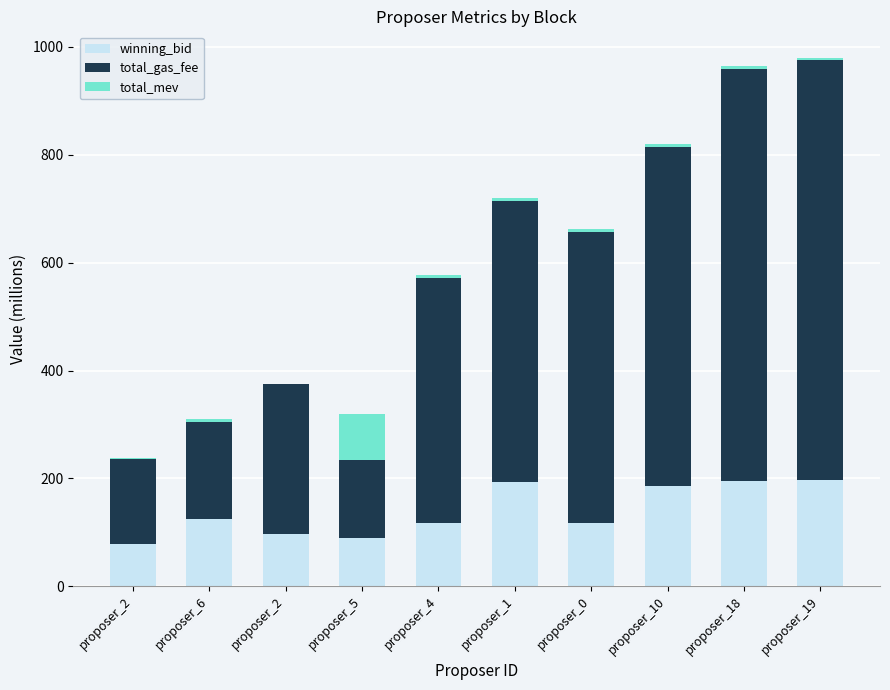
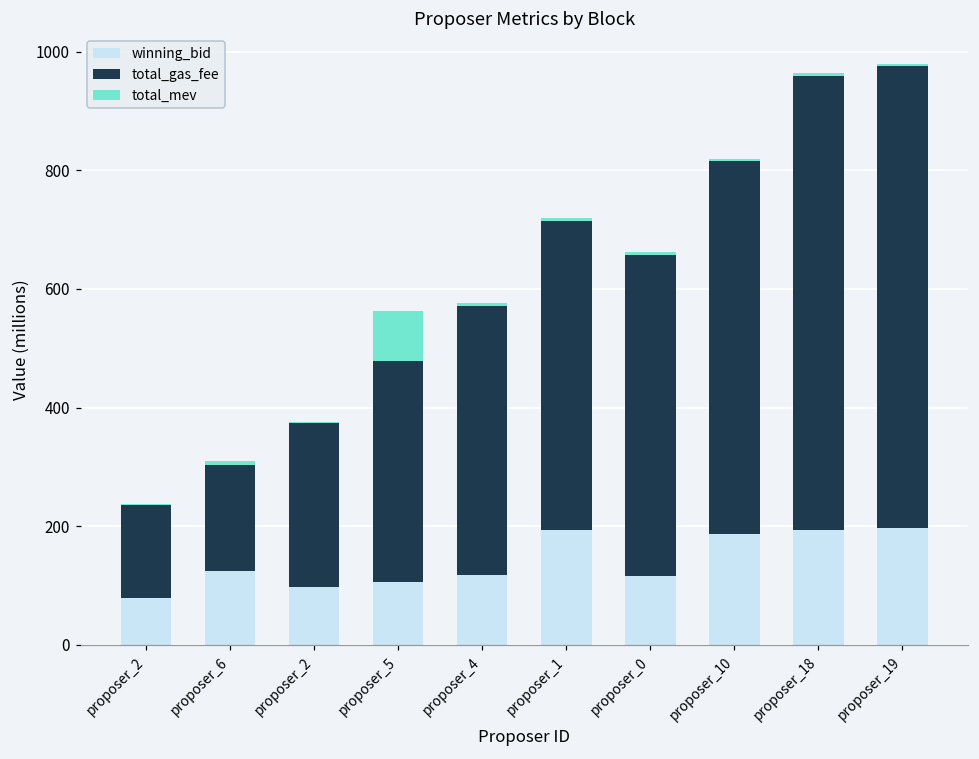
  {
    "winning_bid": {
      "proposer_6": 120,
-     "proposer_5": 90,
+     "proposer_5": 110,
      "proposer_4": 120,
      "proposer_1": 190,
      "proposer_0": 120,
      "proposer_10": 190,
      "proposer_18": 190,
      "proposer_19": 200
    },
    "total_gas_fee": {
      "proposer_6": 180,
-     "proposer_5": 150,
+     "proposer_5": 370,
      "proposer_4": 450,
      "proposer_1": 520,
      "proposer_0": 540,
      "proposer_10": 630,
      "proposer_18": 770,
      "proposer_19": 780
    },
    "total_mev": {
      "proposer_6": 10,
      "proposer_5": 80,
      "proposer_4": 0,
      "proposer_1": 0,
      "proposer_0": 10,
      "proposer_10": 0,
      "proposer_18": 0,
      "proposer_19": 0
    }
  }
